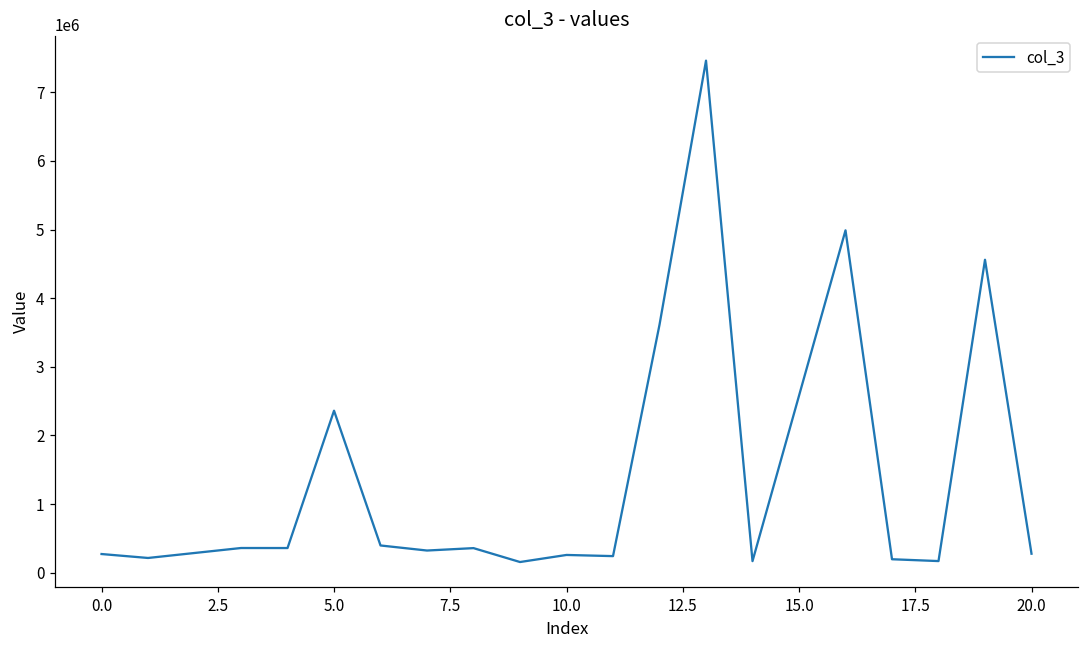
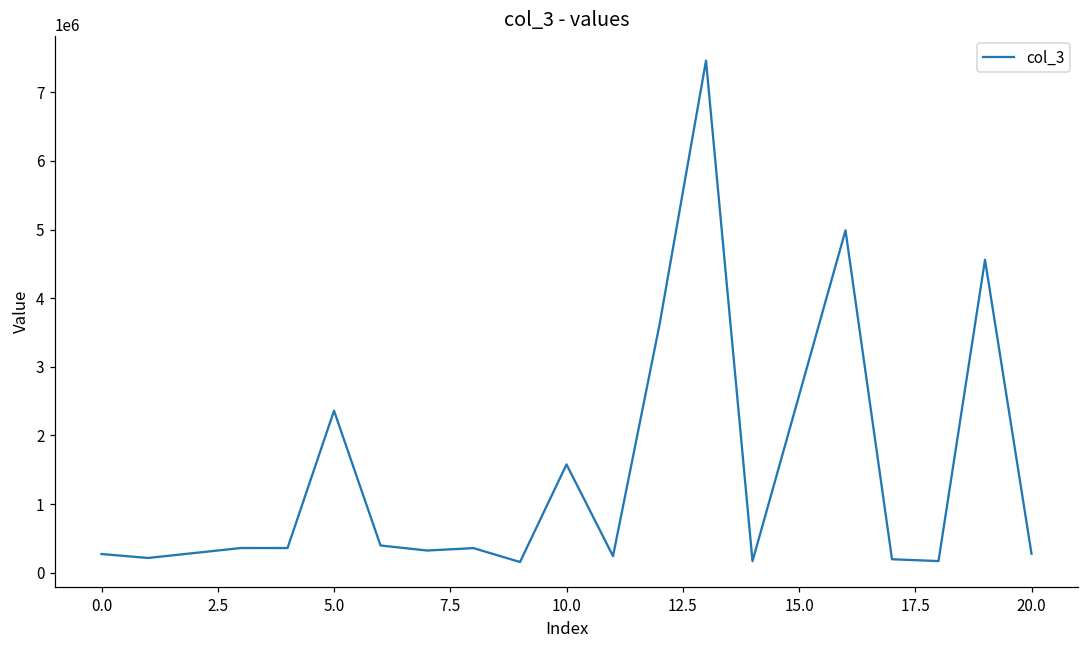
  {
    "0.0": 300000,
    "5.0": 2400000,
-   "10.0": 300000,
+   "10.0": 1600000,
    "20.0": 300000
  }
